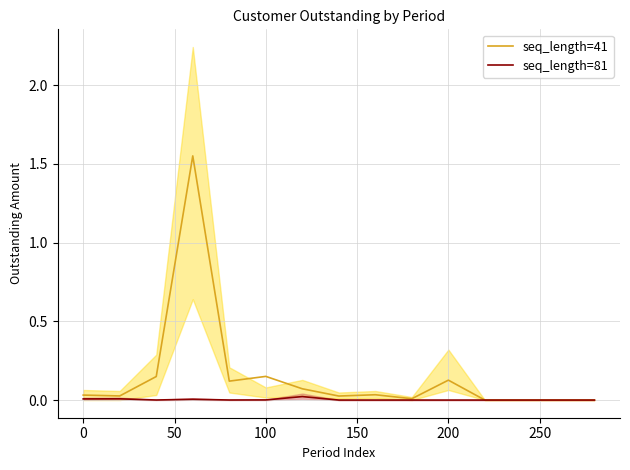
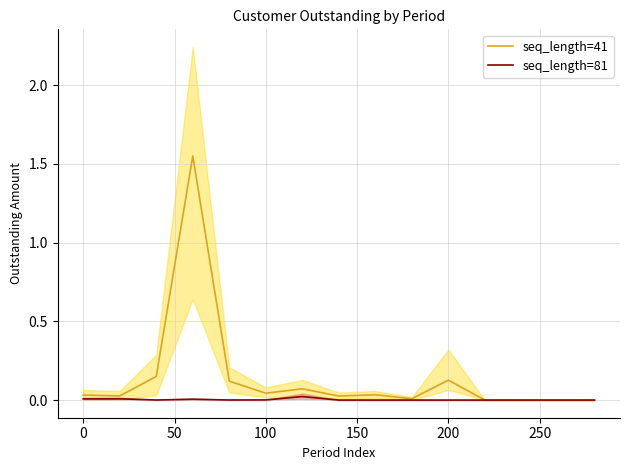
  {
    "seq_length=41": {
      "0": 0.03,
-     "100": 0.15,
+     "100": 0.04,
      "200": 0.13
    }
  }
